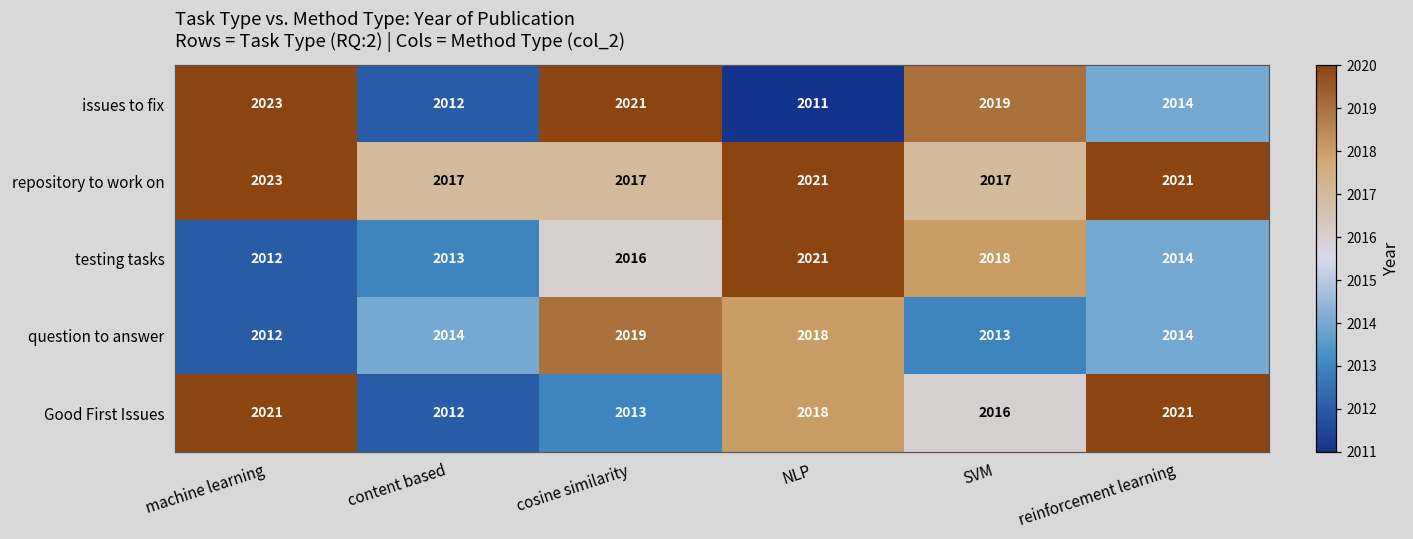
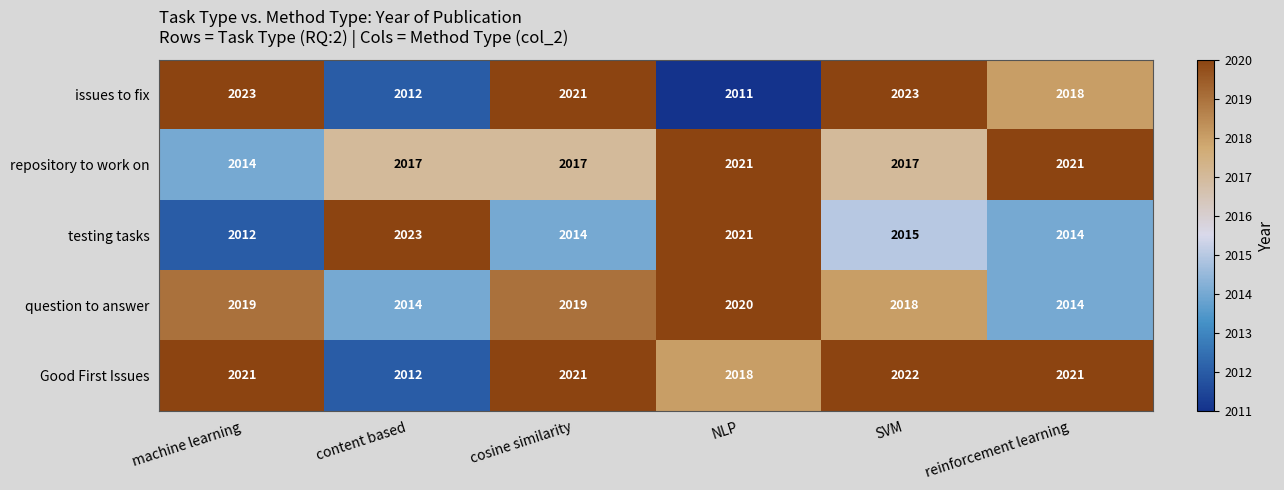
  {
    "issues to fix": {
      "machine learning": 2023,
      "content based": 2012,
      "cosine similarity": 2021,
      "NLP": 2011,
-     "SVM": 2019,
-     "reinforcement learning": 2014
+     "SVM": 2023,
+     "reinforcement learning": 2018
    },
    "repository to work on": {
-     "machine learning": 2023,
+     "machine learning": 2014,
      "content based": 2017,
      "cosine similarity": 2017,
      "NLP": 2021,
      "SVM": 2017,
      "reinforcement learning": 2021
    },
    "testing tasks": {
      "machine learning": 2012,
-     "content based": 2013,
-     "cosine similarity": 2016,
+     "content based": 2023,
+     "cosine similarity": 2014,
      "NLP": 2021,
-     "SVM": 2018,
+     "SVM": 2015,
      "reinforcement learning": 2014
    },
    "question to answer": {
-     "machine learning": 2012,
+     "machine learning": 2019,
      "content based": 2014,
      "cosine similarity": 2019,
-     "NLP": 2018,
-     "SVM": 2013,
+     "NLP": 2020,
+     "SVM": 2018,
      "reinforcement learning": 2014
    },
    "Good First Issues": {
      "machine learning": 2021,
      "content based": 2012,
-     "cosine similarity": 2013,
+     "cosine similarity": 2021,
      "NLP": 2018,
-     "SVM": 2016,
+     "SVM": 2022,
      "reinforcement learning": 2021
    }
  }
